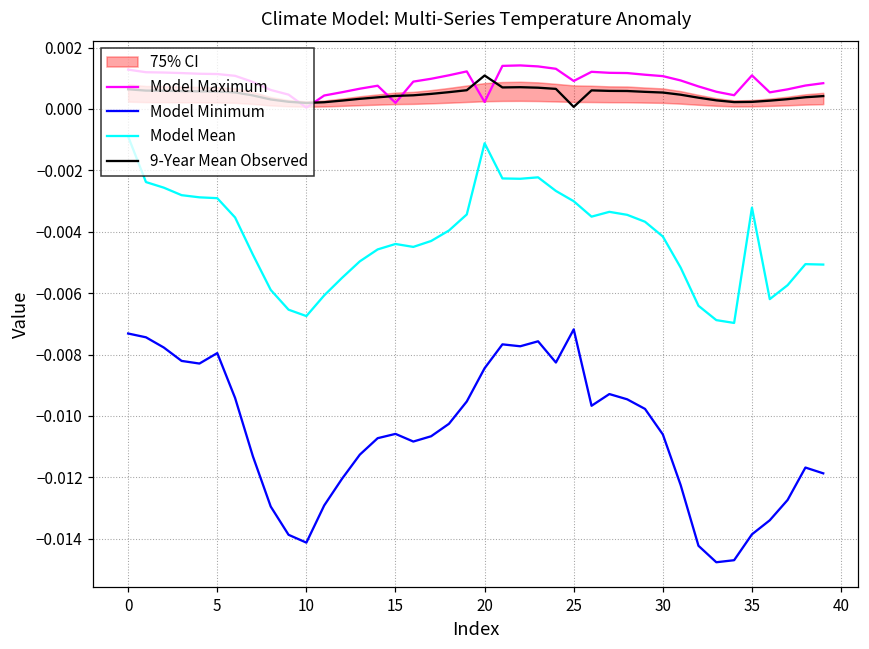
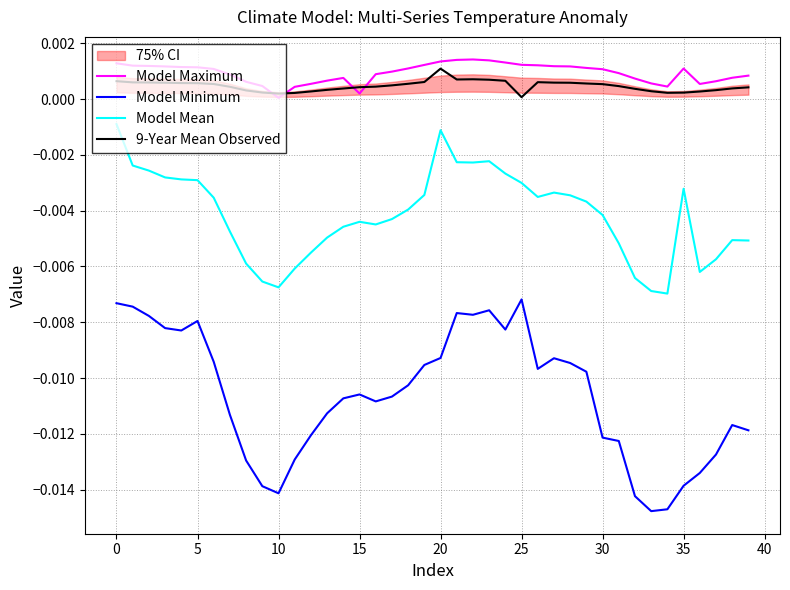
  {
    "Model Maximum": {
      "15": 0.0002,
-     "20": 0.0002,
-     "25": 0.0009,
+     "20": 0.0013,
+     "25": 0.0012,
      "30": 0.0011,
      "35": 0.0011
    },
    "Model Minimum": {
      "0": -0.0073,
      "5": -0.0080,
      "10": -0.0141,
      "15": -0.0106,
-     "20": -0.0084,
+     "20": -0.0093,
      "25": -0.0072,
-     "30": -0.0106,
+     "30": -0.0121,
      "35": -0.0139
    },
    "Model Mean": {
      "5": -0.0029,
      "10": -0.0067,
      "15": -0.0044,
      "20": -0.0011,
      "25": -0.0030,
      "30": -0.0042,
      "35": -0.0032
    },
    "9-Year Mean Observed": {
      "15": 0.0004,
      "20": 0.0011,
      "25": 0.0001,
      "30": 0.0005
    }
  }
